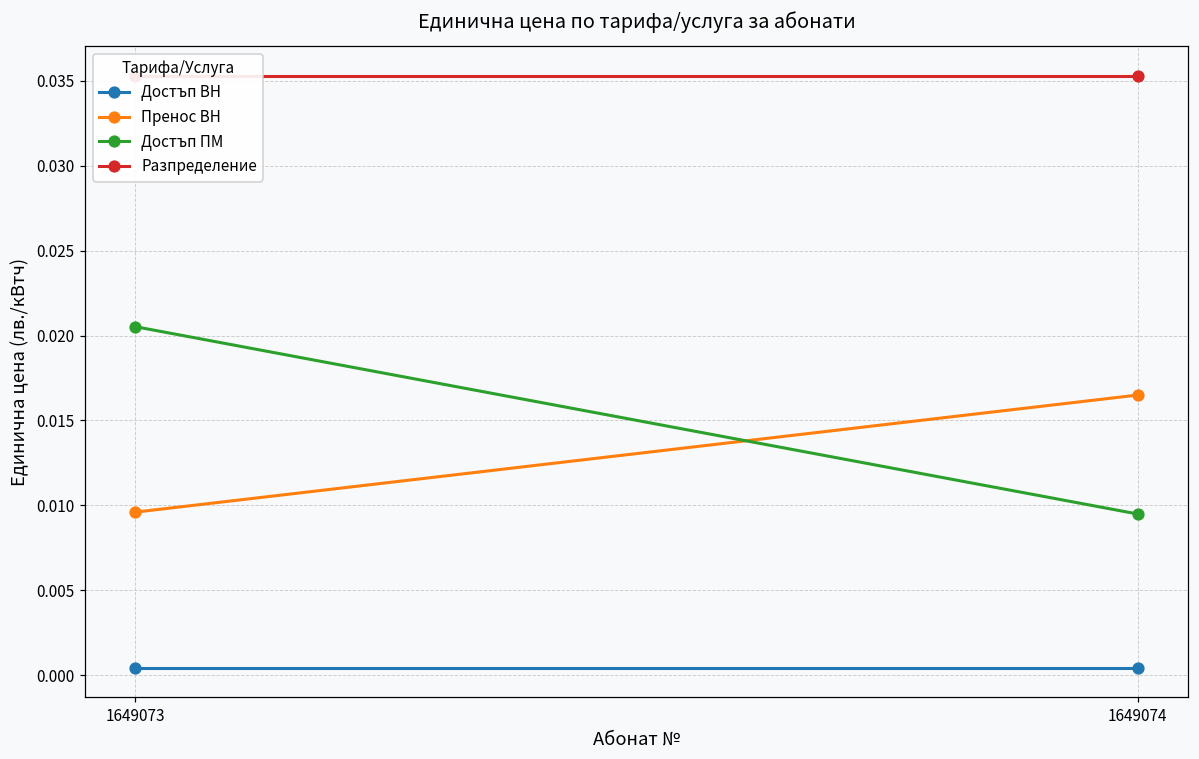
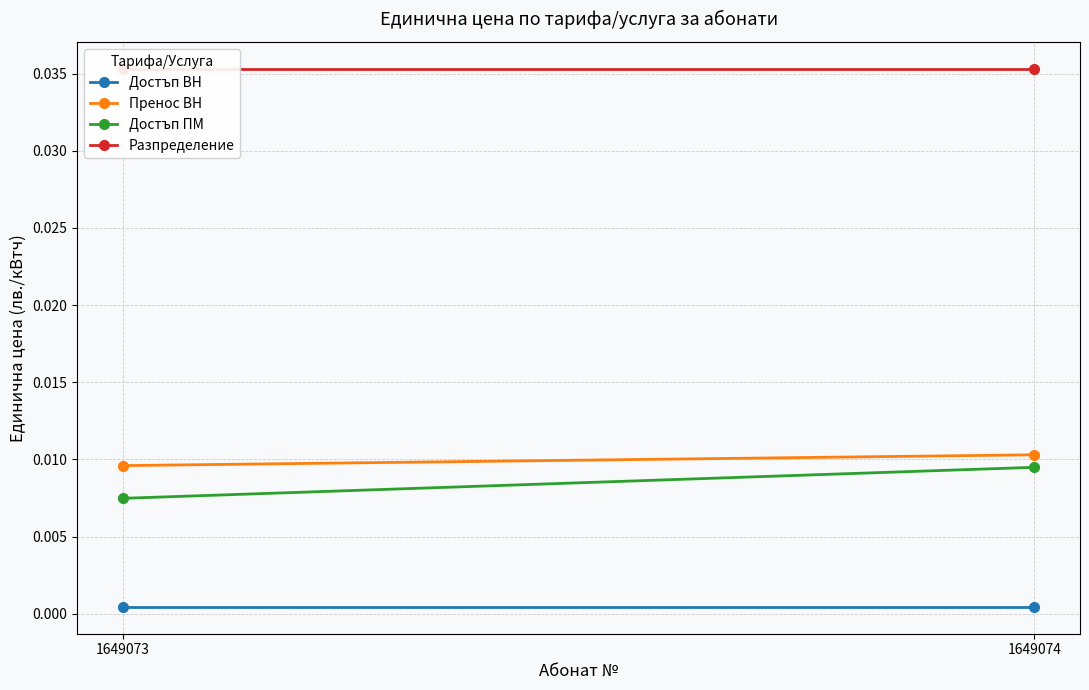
  {
    "Достъп ВН": {
      "1649073": 0.0005,
      "1649074": 0.0005
    },
    "Пренос ВН": {
      "1649073": 0.0096,
-     "1649074": 0.0165
+     "1649074": 0.0103
    },
    "Достъп ПМ": {
-     "1649073": 0.0205,
+     "1649073": 0.0075,
      "1649074": 0.0095
    },
    "Разпределение": {
      "1649074": 0.0353
    }
  }
